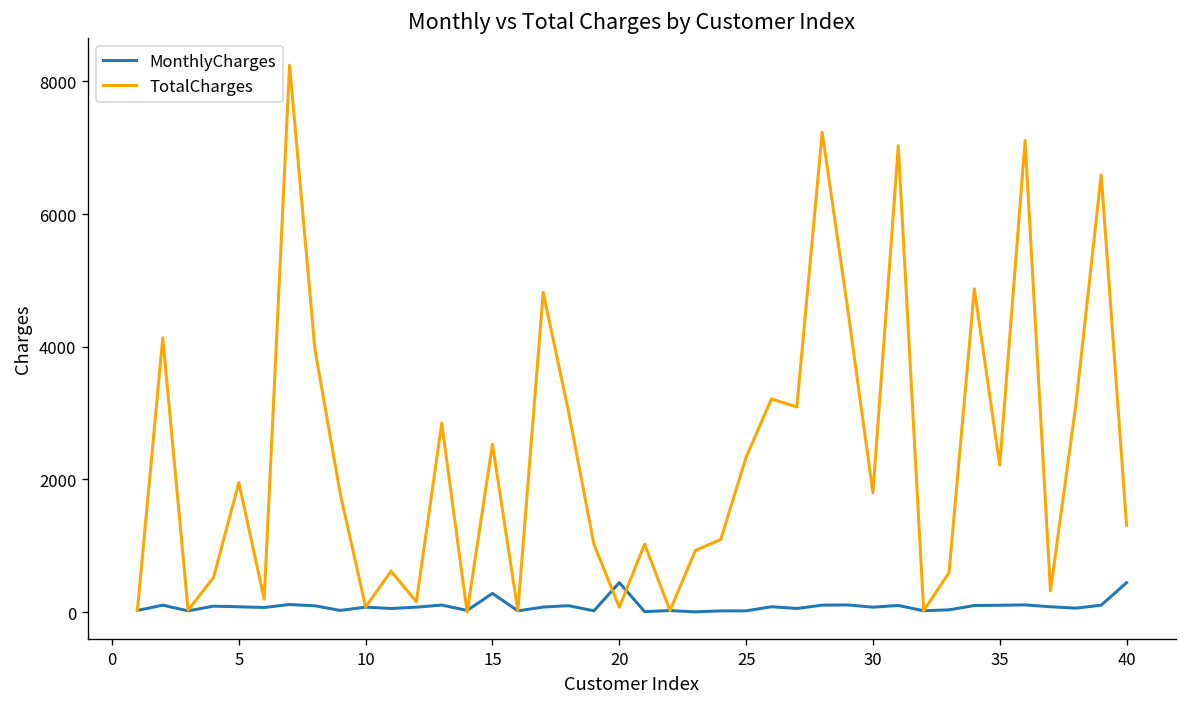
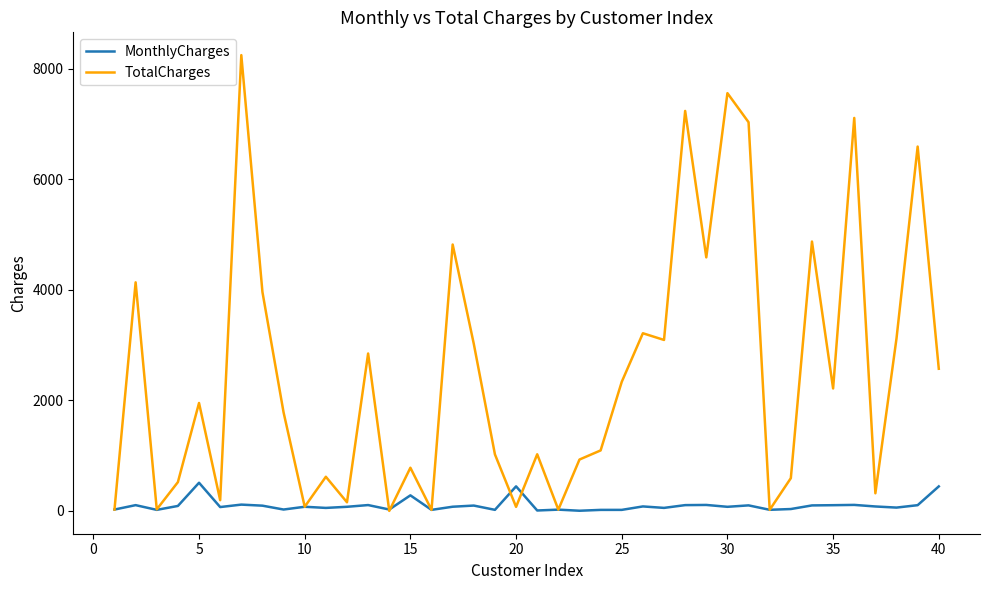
  {
    "MonthlyCharges": {
-     "5": 100,
+     "5": 500,
      "15": 300,
      "20": 400,
      "25": 0,
      "30": 100,
      "35": 100,
      "40": 400
    },
    "TotalCharges": {
      "5": 2000,
-     "15": 2500,
+     "15": 800,
      "20": 100,
      "25": 2300,
-     "30": 1800,
+     "30": 7600,
      "35": 2200,
-     "40": 1300
+     "40": 2600
    }
  }
